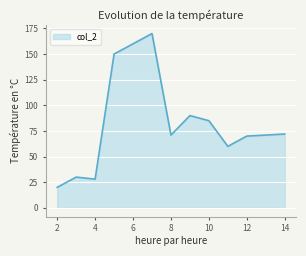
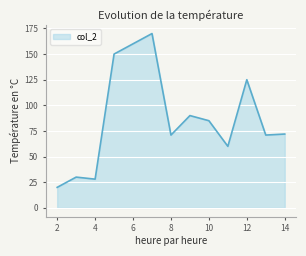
  {
    "2": 20,
    "4": 28,
    "6": 160,
    "8": 71,
    "10": 85,
-   "12": 70,
+   "12": 125,
    "14": 72
  }
